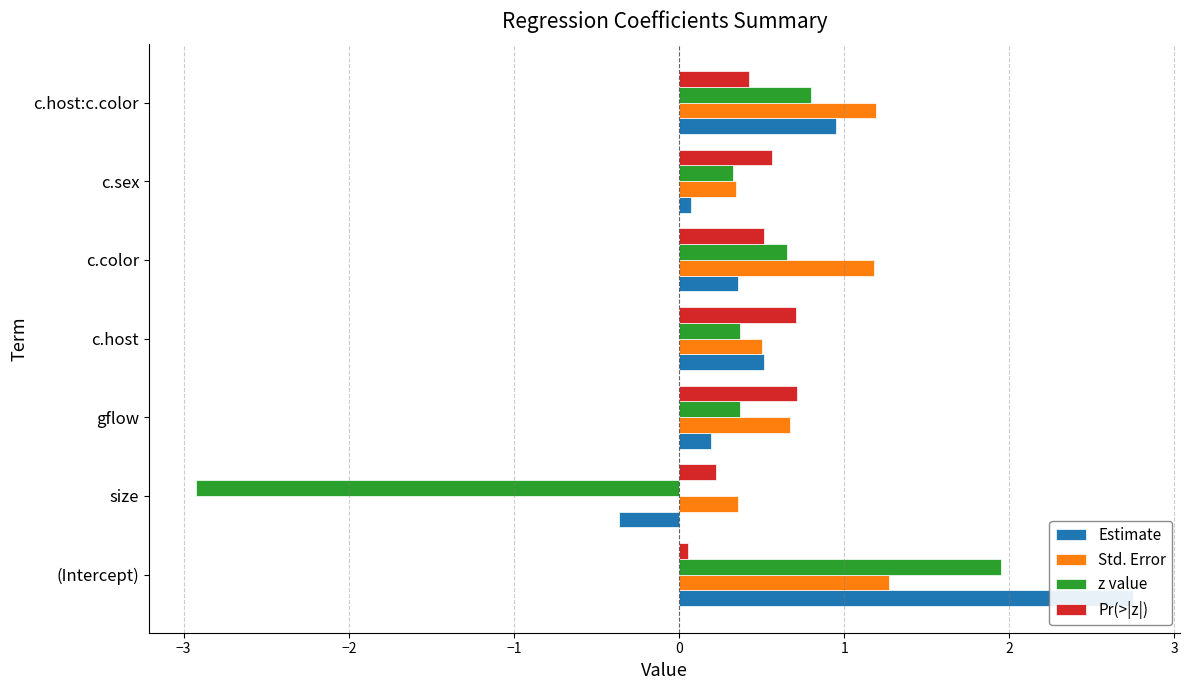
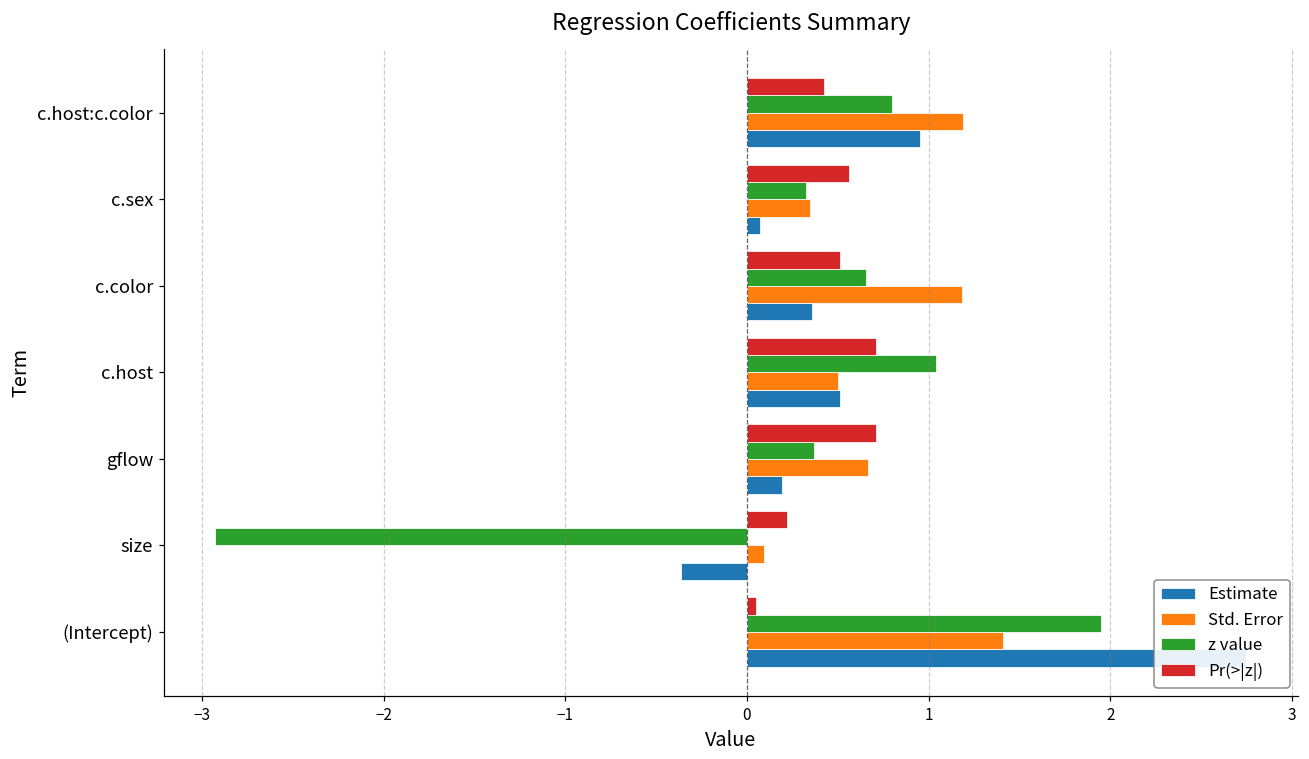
  {
    "Estimate": {
      "c.host:c.color": 0.95,
      "c.sex": 0.07,
      "c.color": 0.36,
      "c.host": 0.51,
      "gflow": 0.19,
      "size": -0.36
    },
    "Std. Error": {
      "c.host:c.color": 1.19,
      "c.sex": 0.35,
      "c.color": 1.18,
      "c.host": 0.50,
      "gflow": 0.67,
-     "size": 0.36,
-     "(Intercept)": 1.27
+     "size": 0.09,
+     "(Intercept)": 1.41
    },
    "z value": {
      "c.host:c.color": 0.80,
      "c.sex": 0.32,
      "c.color": 0.65,
-     "c.host": 0.37,
+     "c.host": 1.04,
      "gflow": 0.37,
      "size": -2.93,
      "(Intercept)": 1.95
    },
    "Pr(>|z|)": {
      "c.host:c.color": 0.42,
      "c.sex": 0.56,
      "c.color": 0.51,
      "c.host": 0.71,
      "gflow": 0.71,
      "size": 0.22,
      "(Intercept)": 0.05
    }
  }
